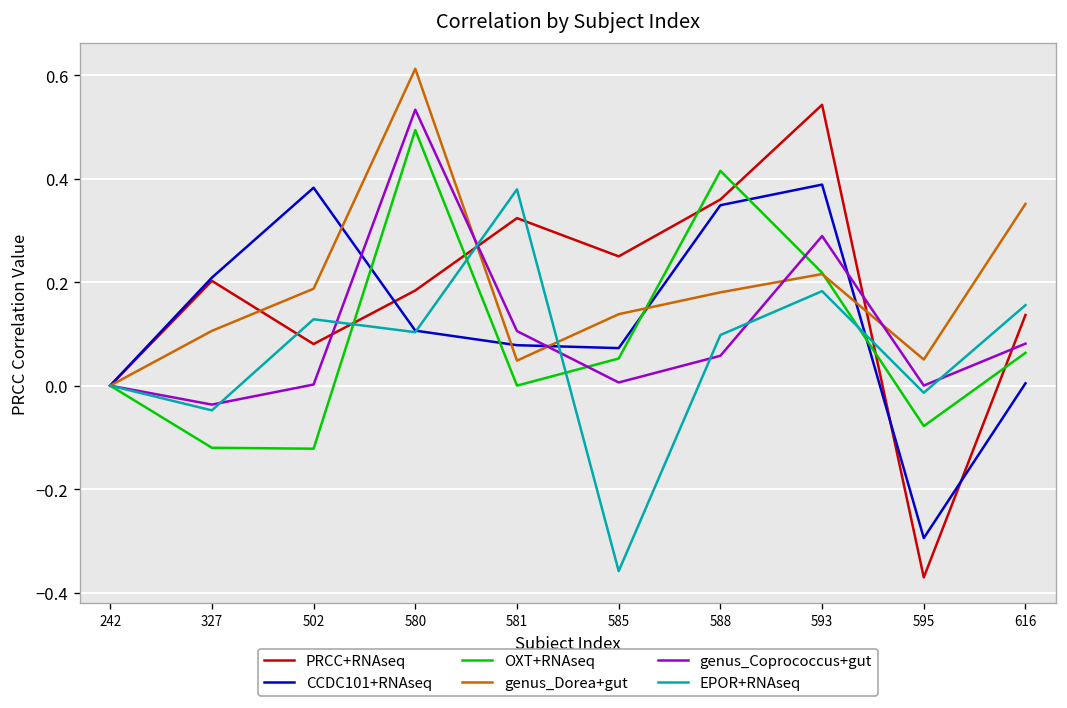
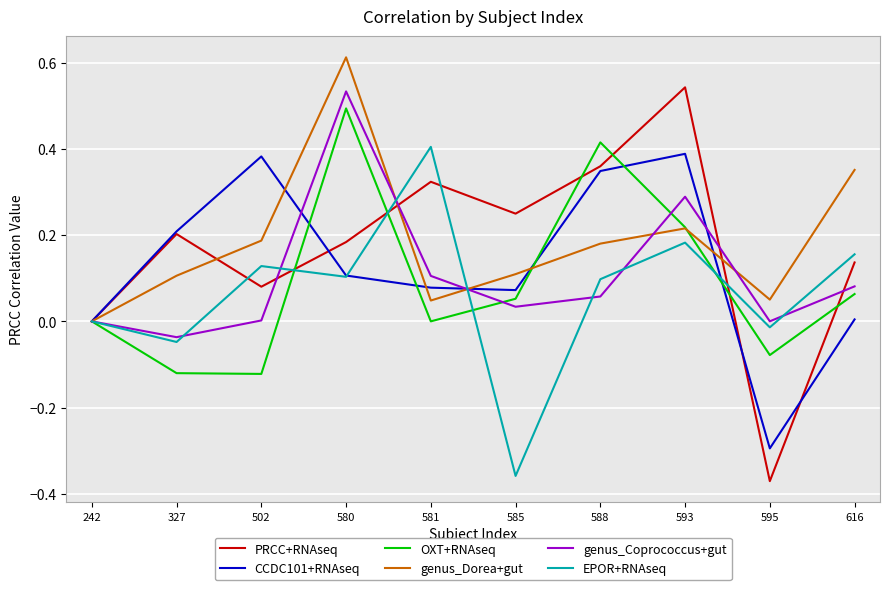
  {
    "PRCC+RNAseq": {
      "327": 0.20,
      "502": 0.08,
      "580": 0.18,
      "581": 0.32,
      "585": 0.25,
      "588": 0.36,
      "593": 0.54,
      "595": -0.37,
      "616": 0.14
    },
    "CCDC101+RNAseq": {
      "327": 0.21,
      "502": 0.38,
      "581": 0.08,
      "585": 0.07,
      "588": 0.35,
      "593": 0.39,
      "595": -0.29,
      "616": 0.00
    },
    "OXT+RNAseq": {
      "327": -0.12,
      "502": -0.12,
      "580": 0.49,
      "581": 0.00,
      "585": 0.05,
      "588": 0.42,
      "595": -0.08,
      "616": 0.06
    },
    "genus_Dorea+gut": {
      "327": 0.11,
      "502": 0.19,
      "580": 0.61,
      "581": 0.05,
-     "585": 0.14,
+     "585": 0.11,
      "588": 0.18,
      "595": 0.05,
      "616": 0.35
    },
    "genus_Coprococcus+gut": {
      "327": -0.04,
      "502": 0.00,
      "580": 0.53,
      "581": 0.11,
-     "585": 0.01,
+     "585": 0.03,
      "588": 0.06,
      "593": 0.29,
      "595": 0.00,
      "616": 0.08
    },
    "EPOR+RNAseq": {
      "327": -0.05,
      "502": 0.13,
-     "581": 0.38,
+     "581": 0.40,
      "585": -0.36,
      "588": 0.10,
      "593": 0.18,
      "595": -0.01,
      "616": 0.16
    }
  }
